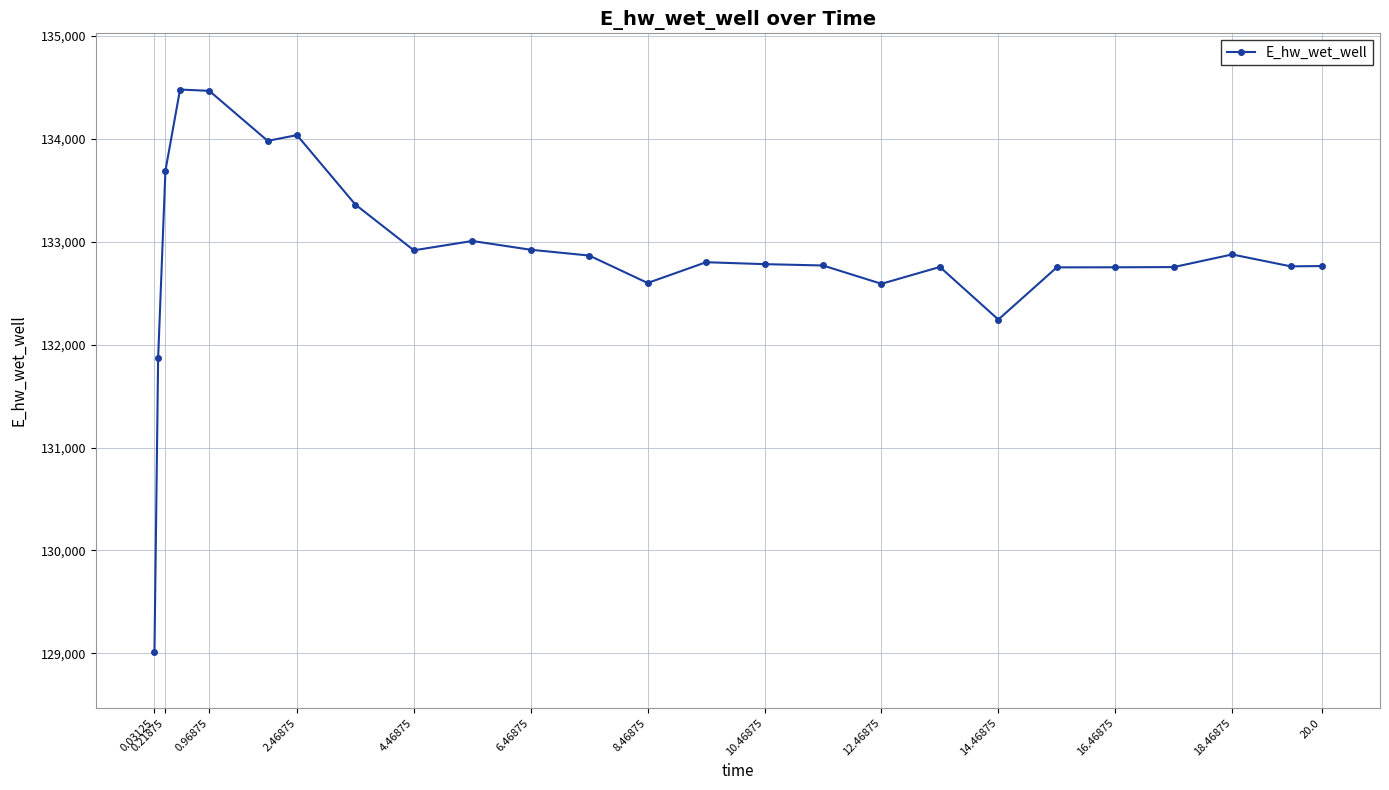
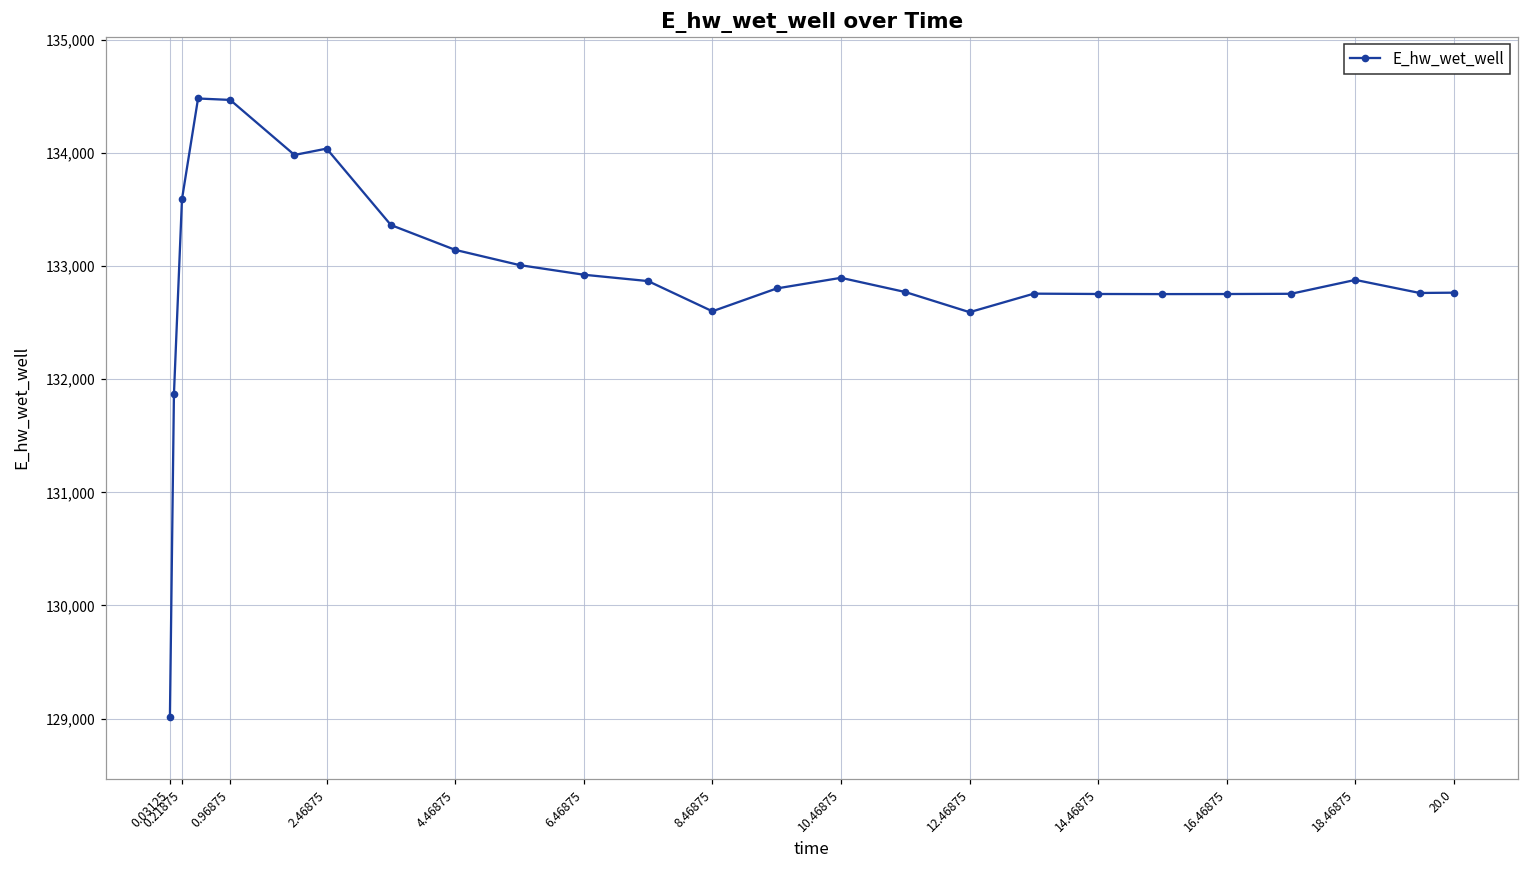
  {
    "0.03125": "129,020",
-   "0.21875": "133,690",
+   "0.21875": "133,590",
    "0.96875": "134,470",
    "2.46875": "134,040",
-   "4.46875": "132,920",
+   "4.46875": "133,140",
    "6.46875": "132,920",
    "8.46875": "132,600",
-   "10.46875": "132,780",
+   "10.46875": "132,900",
    "12.46875": "132,590",
-   "14.46875": "132,240",
+   "14.46875": "132,750",
    "16.46875": "132,750",
    "18.46875": "132,880",
    "20.0": "132,760"
  }
